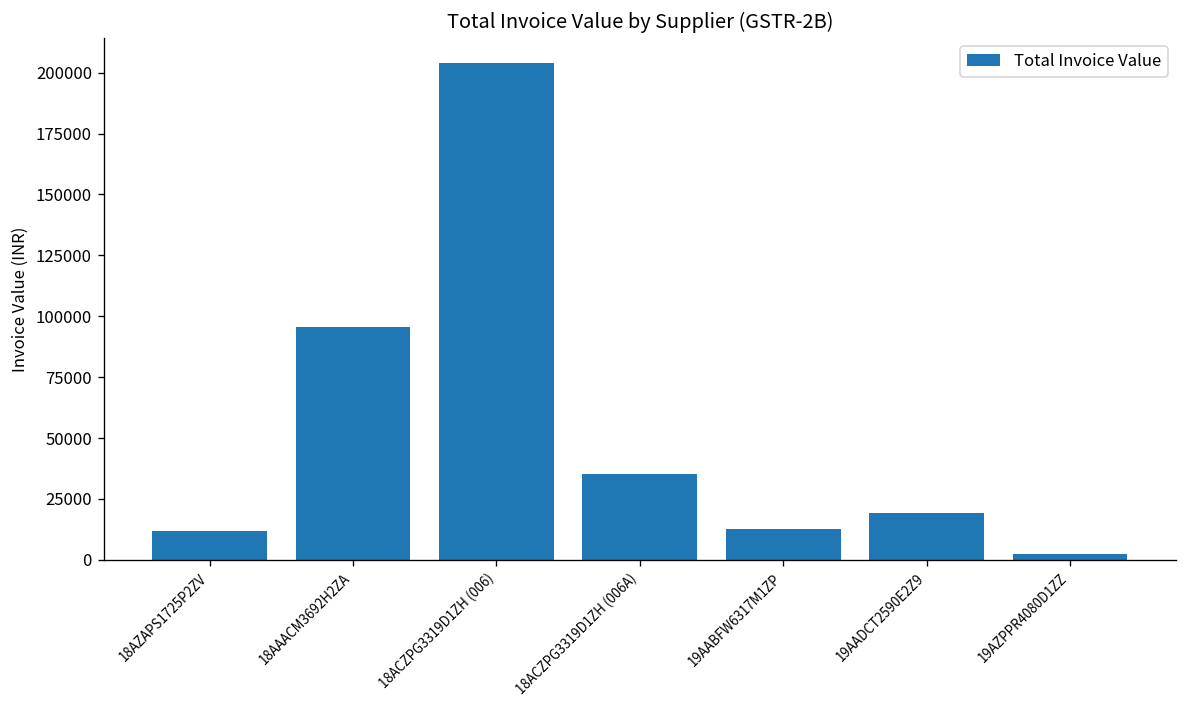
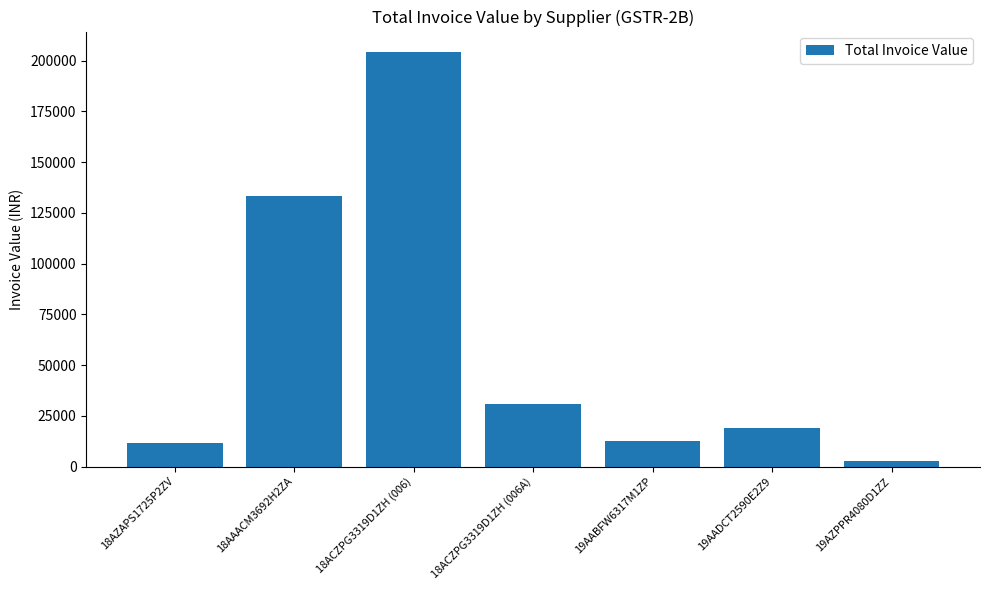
  {
    "18AZAPS1725P2ZV": 12000,
-   "18AAACM3692H2ZA": 96000,
+   "18AAACM3692H2ZA": 133000,
    "18ACZPG3319D1ZH (006)": 204000,
-   "18ACZPG3319D1ZH (006A)": 35000,
+   "18ACZPG3319D1ZH (006A)": 31000,
    "19AABFW6317M1ZP": 13000,
    "19AADCT2590E2Z9": 19000,
    "19AZPPR4080D1ZZ": 3000
  }
